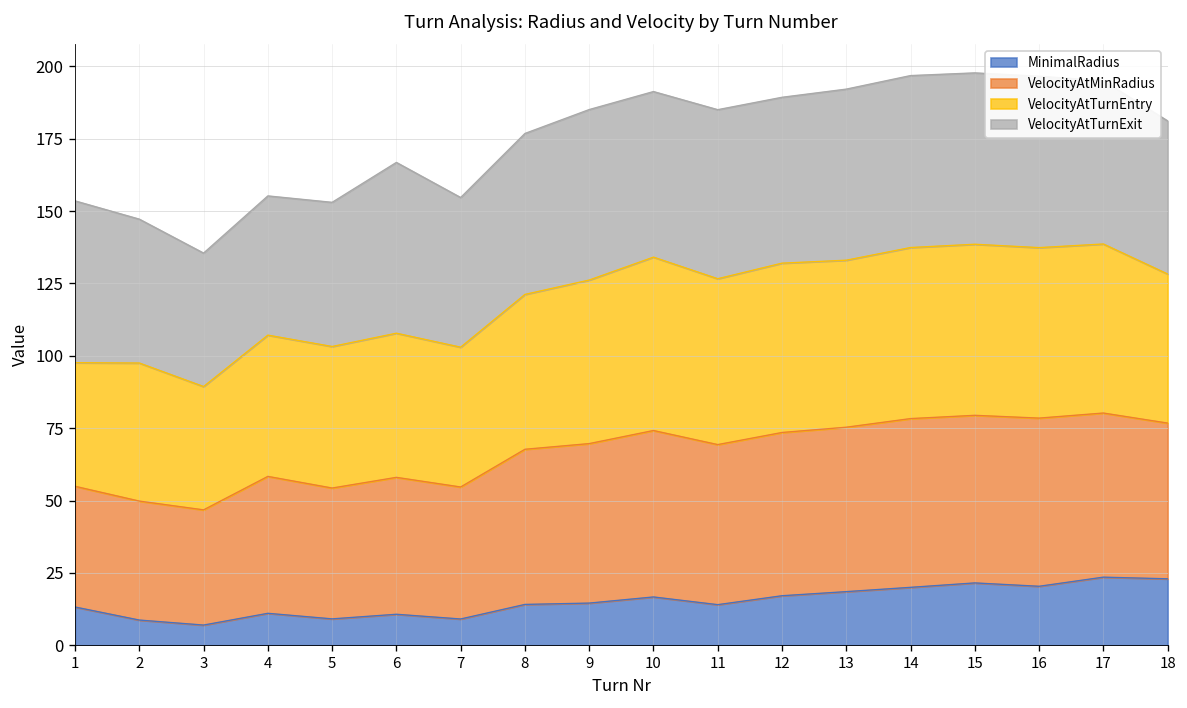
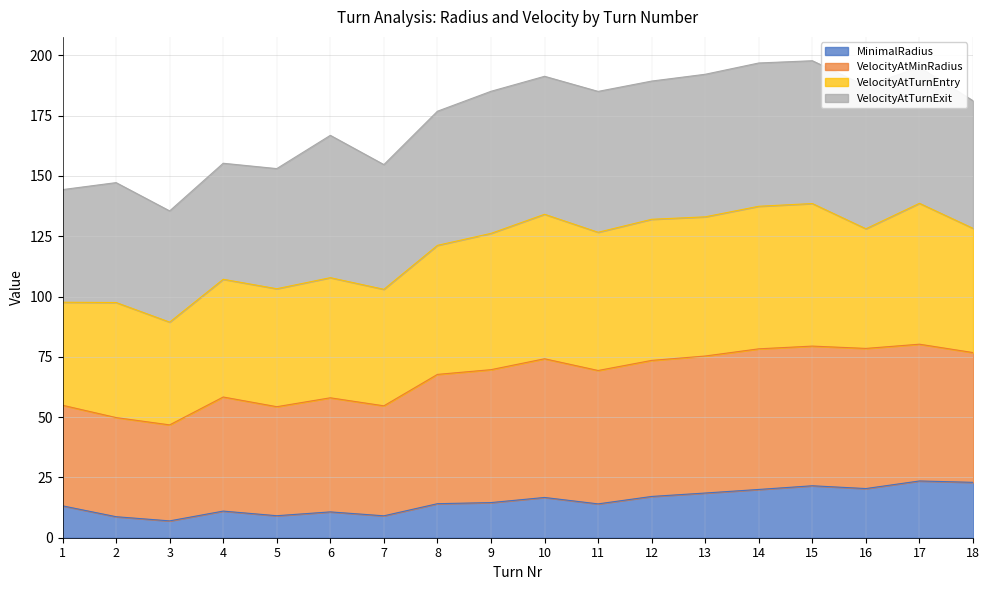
  {
    "MinimalRadius": {
      "1": 13,
      "2": 9,
      "3": 7,
      "4": 11,
      "5": 9,
      "6": 11,
      "7": 9,
      "8": 14,
      "9": 15,
      "10": 17,
      "11": 14,
      "12": 17,
      "13": 19,
      "14": 20,
      "15": 22,
      "16": 20,
      "17": 24,
      "18": 23
    },
    "VelocityAtMinRadius": {
      "1": 42,
      "2": 41,
      "3": 40,
      "4": 47,
      "5": 45,
      "6": 47,
      "7": 46,
      "8": 54,
      "9": 55,
      "10": 58,
      "11": 55,
      "12": 56,
      "13": 57,
      "14": 58,
      "15": 58,
      "16": 58,
      "17": 57,
      "18": 54
    },
    "VelocityAtTurnEntry": {
      "1": 43,
      "2": 48,
      "3": 43,
      "4": 49,
      "5": 49,
      "6": 50,
      "7": 48,
      "8": 54,
      "9": 57,
      "10": 60,
      "11": 57,
      "12": 59,
      "13": 58,
      "14": 59,
      "15": 59,
-     "16": 59,
+     "16": 50,
      "17": 58,
      "18": 52
    },
    "VelocityAtTurnExit": {
-     "1": 56,
+     "1": 47,
      "2": 50,
      "3": 46,
      "4": 48,
      "5": 50,
      "6": 59,
      "7": 52,
      "8": 56,
      "9": 59,
      "10": 57,
      "11": 58,
      "12": 57,
      "13": 59,
      "14": 59,
      "15": 59,
      "18": 53
    }
  }
